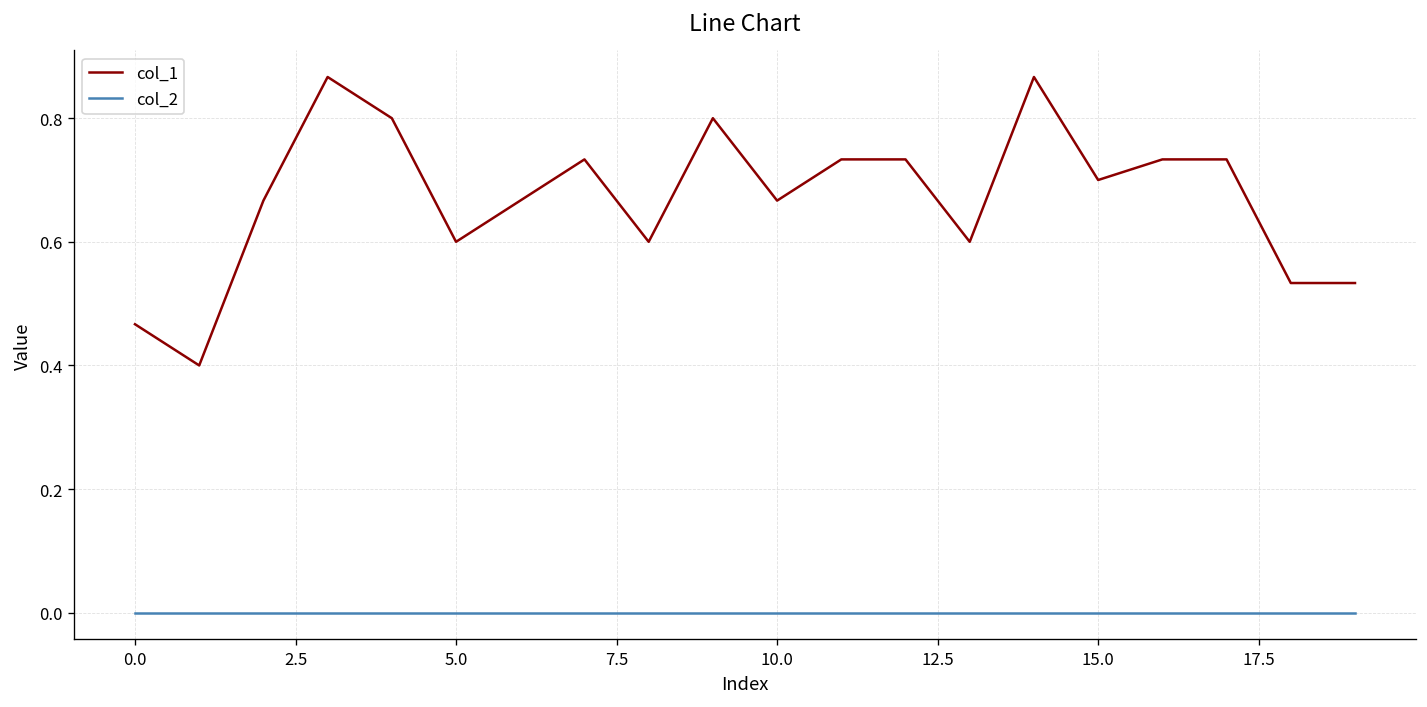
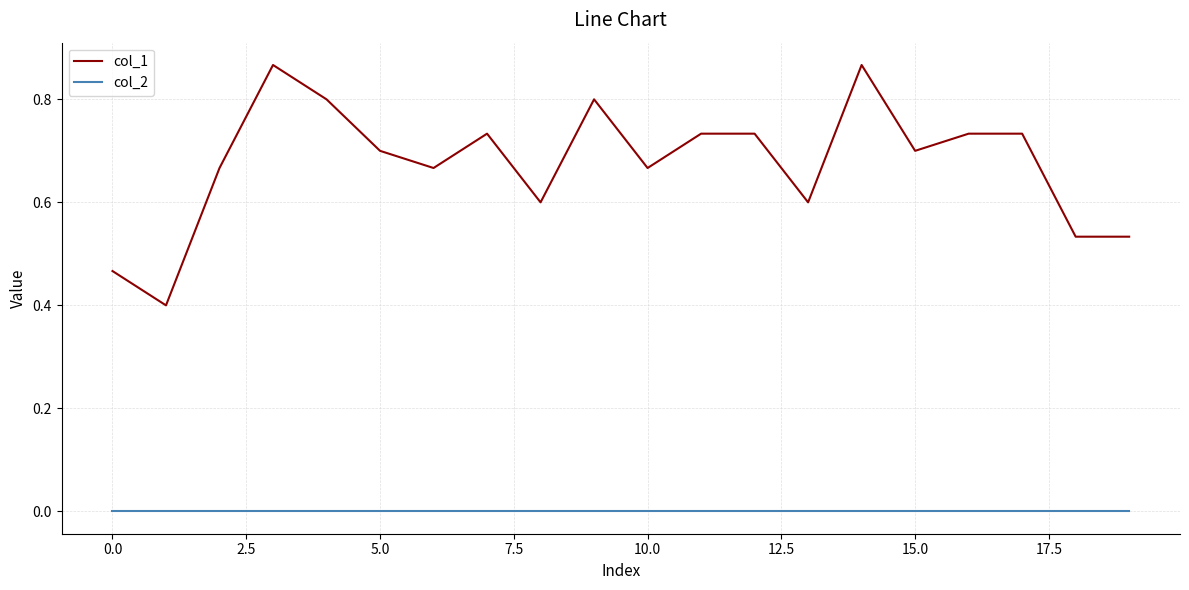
  {
    "col_1": {
      "0.0": 0.47,
-     "5.0": 0.6,
+     "5.0": 0.7,
      "10.0": 0.67,
      "15.0": 0.7
    },
    "col_2": {
      "0.0": 0.0,
      "5.0": 0.0,
      "10.0": 0.0,
      "15.0": 0.0
    }
  }
